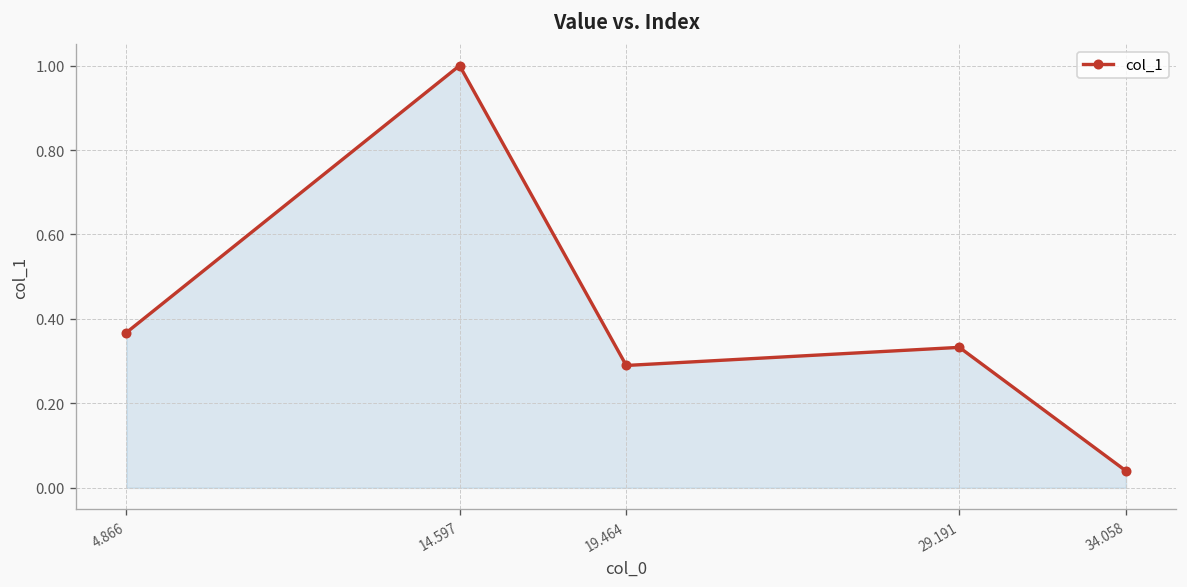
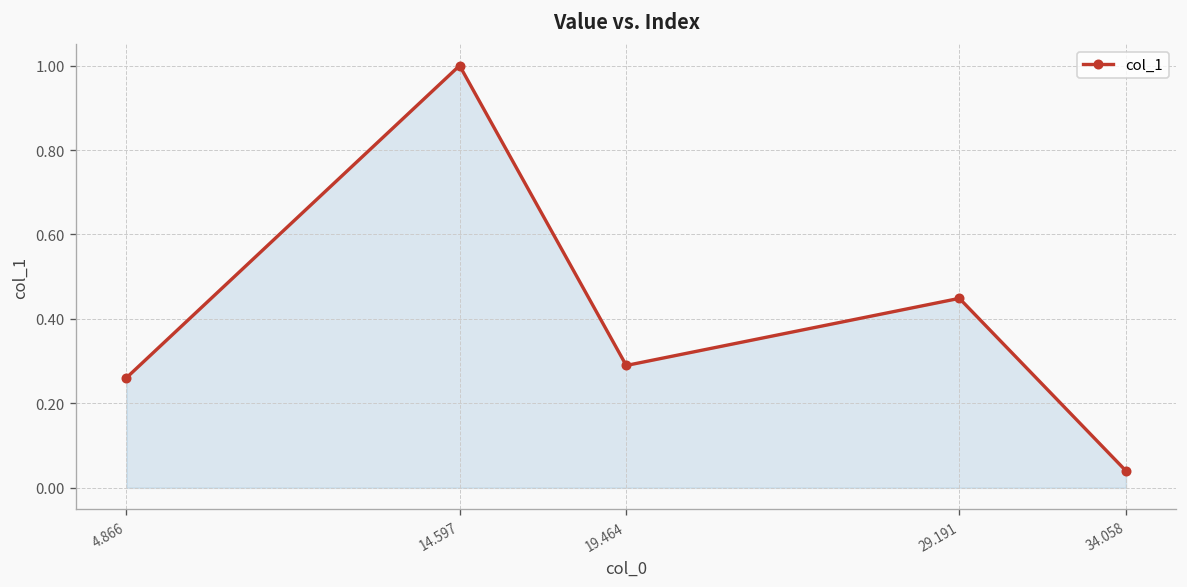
  {
-   "4.866": 0.37,
+   "4.866": 0.26,
    "14.597": 1.00,
    "19.464": 0.29,
-   "29.191": 0.33,
+   "29.191": 0.45,
    "34.058": 0.04
  }
